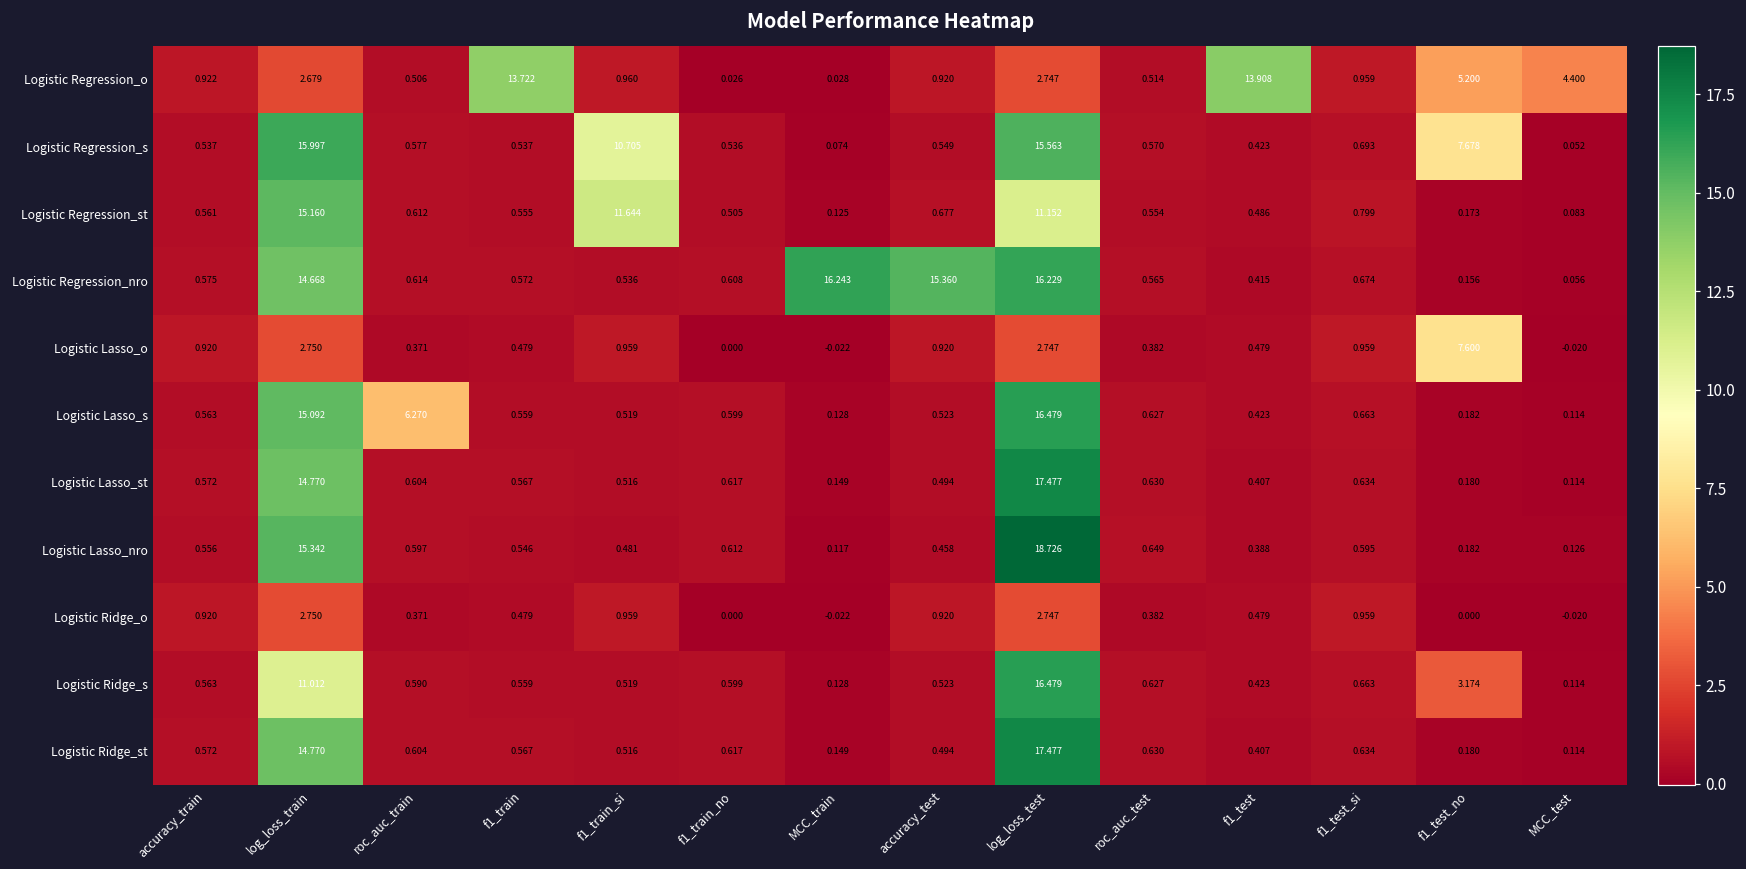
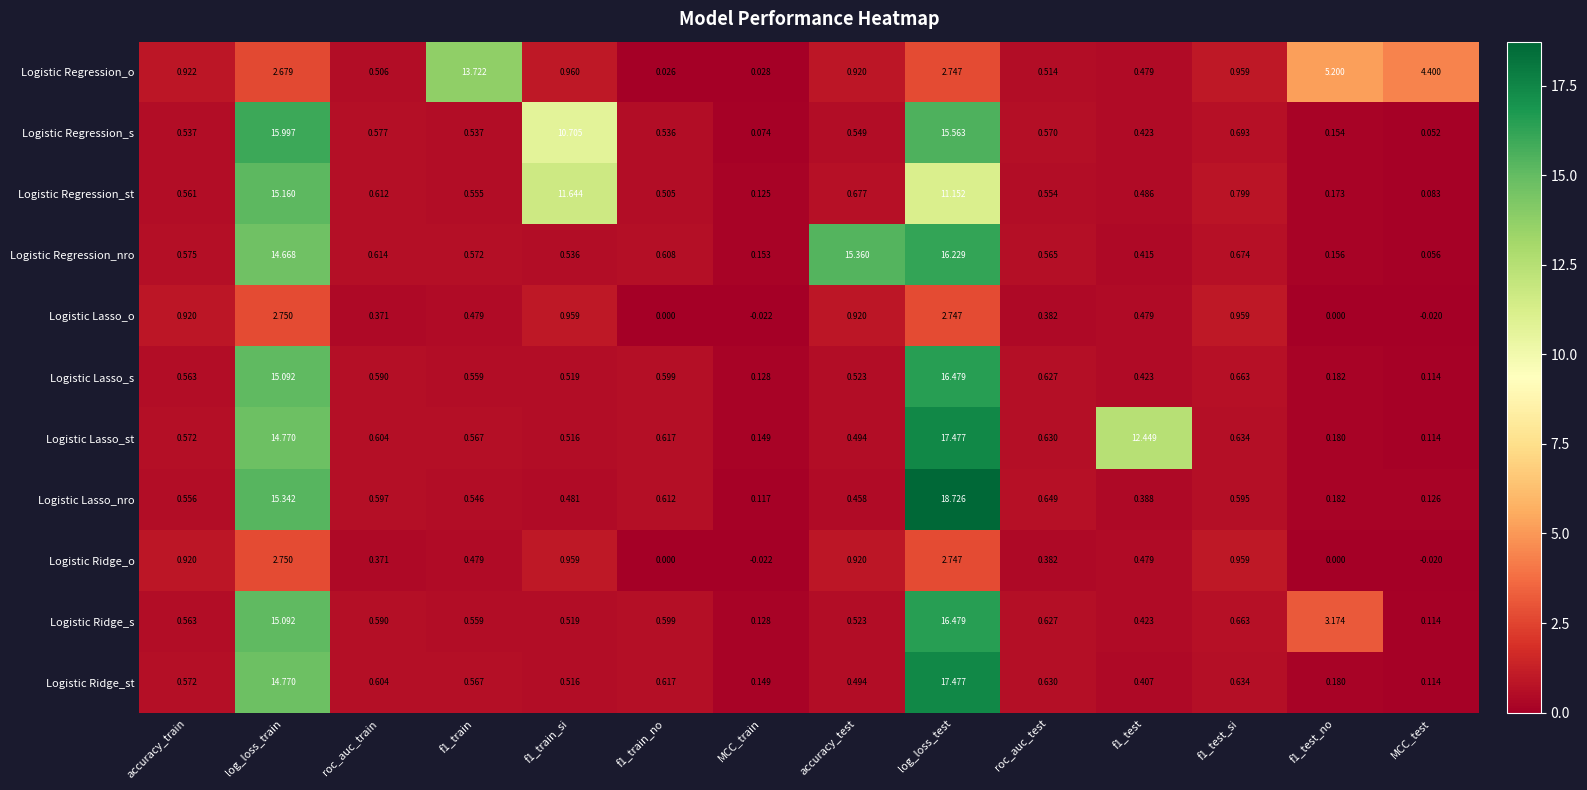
  {
    "Logistic Regression_o": {
      "accuracy_train": 0.922,
      "log_loss_train": 2.679,
      "roc_auc_train": 0.506,
      "f1_train": 13.722,
      "f1_train_si": 0.960,
      "f1_train_no": 0.026,
      "MCC_train": 0.028,
      "accuracy_test": 0.920,
      "log_loss_test": 2.747,
      "roc_auc_test": 0.514,
-     "f1_test": 13.908,
+     "f1_test": 0.479,
      "f1_test_si": 0.959,
      "f1_test_no": 5.200,
      "MCC_test": 4.400
    },
    "Logistic Regression_s": {
      "accuracy_train": 0.537,
      "log_loss_train": 15.997,
      "roc_auc_train": 0.577,
      "f1_train": 0.537,
      "f1_train_si": 10.705,
      "f1_train_no": 0.536,
      "MCC_train": 0.074,
      "accuracy_test": 0.549,
      "log_loss_test": 15.563,
      "roc_auc_test": 0.570,
      "f1_test": 0.423,
      "f1_test_si": 0.693,
-     "f1_test_no": 7.678,
+     "f1_test_no": 0.154,
      "MCC_test": 0.052
    },
    "Logistic Regression_st": {
      "accuracy_train": 0.561,
      "log_loss_train": 15.160,
      "roc_auc_train": 0.612,
      "f1_train": 0.555,
      "f1_train_si": 11.644,
      "f1_train_no": 0.505,
      "MCC_train": 0.125,
      "accuracy_test": 0.677,
      "log_loss_test": 11.152,
      "roc_auc_test": 0.554,
      "f1_test": 0.486,
      "f1_test_si": 0.799,
      "f1_test_no": 0.173,
      "MCC_test": 0.083
    },
    "Logistic Regression_nro": {
      "accuracy_train": 0.575,
      "log_loss_train": 14.668,
      "roc_auc_train": 0.614,
      "f1_train": 0.572,
      "f1_train_si": 0.536,
      "f1_train_no": 0.608,
-     "MCC_train": 16.243,
+     "MCC_train": 0.153,
      "accuracy_test": 15.360,
      "log_loss_test": 16.229,
      "roc_auc_test": 0.565,
      "f1_test": 0.415,
      "f1_test_si": 0.674,
      "f1_test_no": 0.156,
      "MCC_test": 0.056
    },
    "Logistic Lasso_o": {
      "accuracy_train": 0.920,
      "log_loss_train": 2.750,
      "roc_auc_train": 0.371,
      "f1_train": 0.479,
      "f1_train_si": 0.959,
      "f1_train_no": 0.000,
      "MCC_train": -0.022,
      "accuracy_test": 0.920,
      "log_loss_test": 2.747,
      "roc_auc_test": 0.382,
      "f1_test": 0.479,
      "f1_test_si": 0.959,
-     "f1_test_no": 7.600,
+     "f1_test_no": 0.000,
      "MCC_test": -0.020
    },
    "Logistic Lasso_s": {
      "accuracy_train": 0.563,
      "log_loss_train": 15.092,
-     "roc_auc_train": 6.270,
+     "roc_auc_train": 0.590,
      "f1_train": 0.559,
      "f1_train_si": 0.519,
      "f1_train_no": 0.599,
      "MCC_train": 0.128,
      "accuracy_test": 0.523,
      "log_loss_test": 16.479,
      "roc_auc_test": 0.627,
      "f1_test": 0.423,
      "f1_test_si": 0.663,
      "f1_test_no": 0.182,
      "MCC_test": 0.114
    },
    "Logistic Lasso_st": {
      "accuracy_train": 0.572,
      "log_loss_train": 14.770,
      "roc_auc_train": 0.604,
      "f1_train": 0.567,
      "f1_train_si": 0.516,
      "f1_train_no": 0.617,
      "MCC_train": 0.149,
      "accuracy_test": 0.494,
      "log_loss_test": 17.477,
      "roc_auc_test": 0.630,
-     "f1_test": 0.407,
+     "f1_test": 12.449,
      "f1_test_si": 0.634,
      "f1_test_no": 0.180,
      "MCC_test": 0.114
    },
    "Logistic Lasso_nro": {
      "accuracy_train": 0.556,
      "log_loss_train": 15.342,
      "roc_auc_train": 0.597,
      "f1_train": 0.546,
      "f1_train_si": 0.481,
      "f1_train_no": 0.612,
      "MCC_train": 0.117,
      "accuracy_test": 0.458,
      "log_loss_test": 18.726,
      "roc_auc_test": 0.649,
      "f1_test": 0.388,
      "f1_test_si": 0.595,
      "f1_test_no": 0.182,
      "MCC_test": 0.126
    },
    "Logistic Ridge_o": {
      "accuracy_train": 0.920,
      "log_loss_train": 2.750,
      "roc_auc_train": 0.371,
      "f1_train": 0.479,
      "f1_train_si": 0.959,
      "f1_train_no": 0.000,
      "MCC_train": -0.022,
      "accuracy_test": 0.920,
      "log_loss_test": 2.747,
      "roc_auc_test": 0.382,
      "f1_test": 0.479,
      "f1_test_si": 0.959,
      "f1_test_no": 0.000,
      "MCC_test": -0.020
    },
    "Logistic Ridge_s": {
      "accuracy_train": 0.563,
-     "log_loss_train": 11.012,
+     "log_loss_train": 15.092,
      "roc_auc_train": 0.590,
      "f1_train": 0.559,
      "f1_train_si": 0.519,
      "f1_train_no": 0.599,
      "MCC_train": 0.128,
      "accuracy_test": 0.523,
      "log_loss_test": 16.479,
      "roc_auc_test": 0.627,
      "f1_test": 0.423,
      "f1_test_si": 0.663,
      "f1_test_no": 3.174,
      "MCC_test": 0.114
    },
    "Logistic Ridge_st": {
      "accuracy_train": 0.572,
      "log_loss_train": 14.770,
      "roc_auc_train": 0.604,
      "f1_train": 0.567,
      "f1_train_si": 0.516,
      "f1_train_no": 0.617,
      "MCC_train": 0.149,
      "accuracy_test": 0.494,
      "log_loss_test": 17.477,
      "roc_auc_test": 0.630,
      "f1_test": 0.407,
      "f1_test_si": 0.634,
      "f1_test_no": 0.180,
      "MCC_test": 0.114
    }
  }
